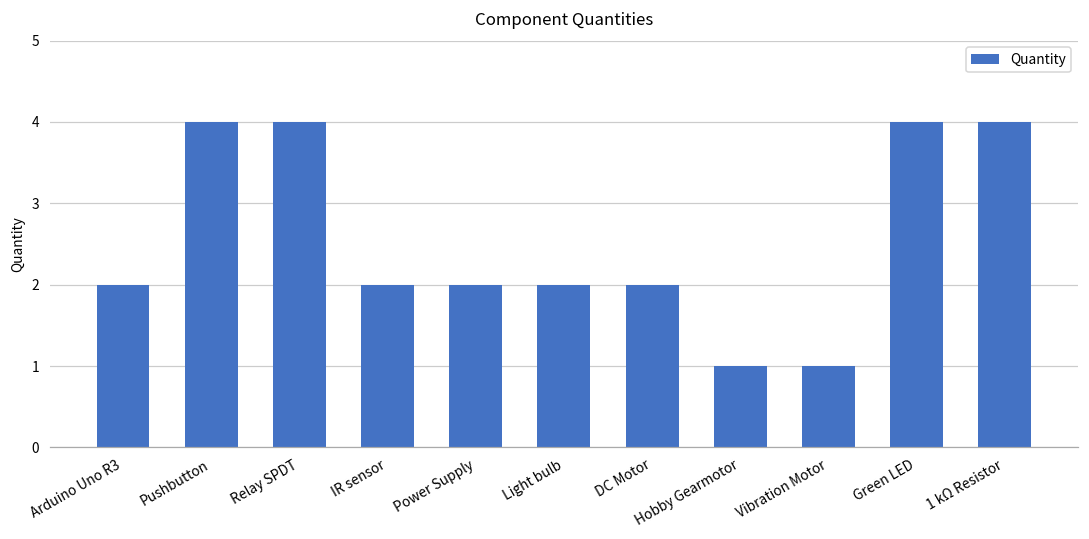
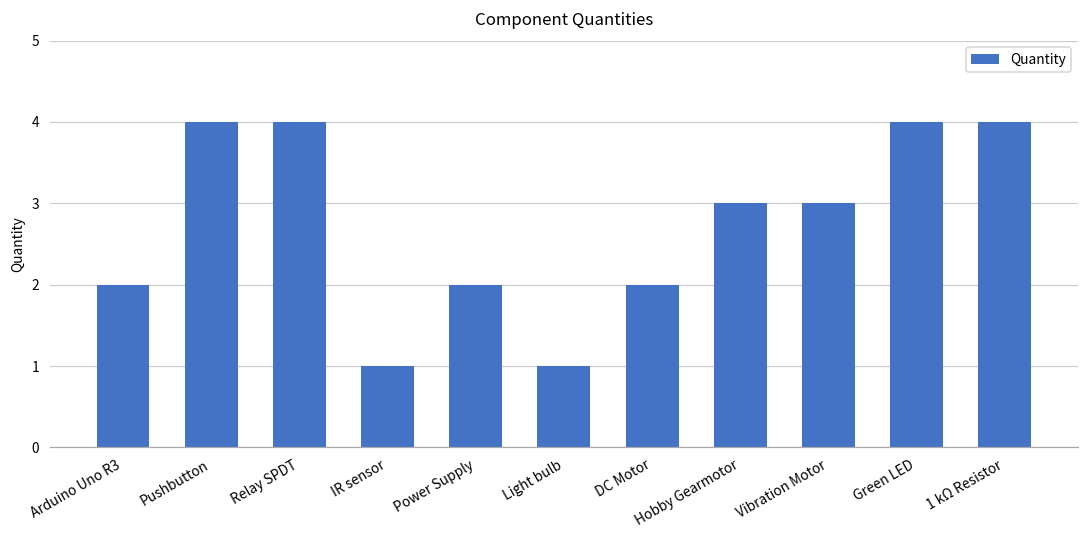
  {
    "Arduino Uno R3": 2,
    "Pushbutton": 4,
    "Relay SPDT": 4,
-   "IR sensor": 2,
+   "IR sensor": 1,
    "Power Supply": 2,
-   "Light bulb": 2,
+   "Light bulb": 1,
    "DC Motor": 2,
-   "Hobby Gearmotor": 1,
-   "Vibration Motor": 1,
+   "Hobby Gearmotor": 3,
+   "Vibration Motor": 3,
    "Green LED": 4,
    "1 kΩ Resistor": 4
  }
